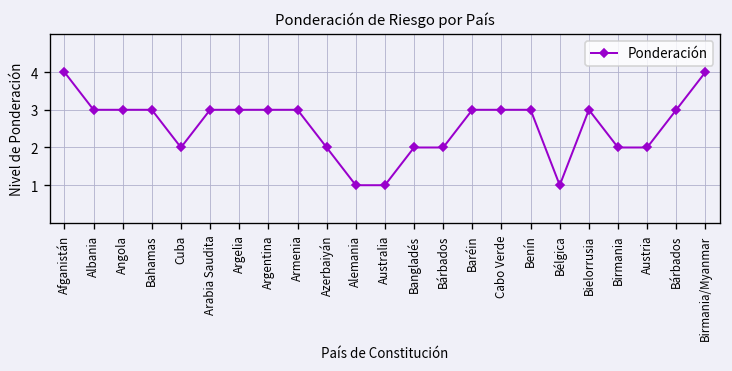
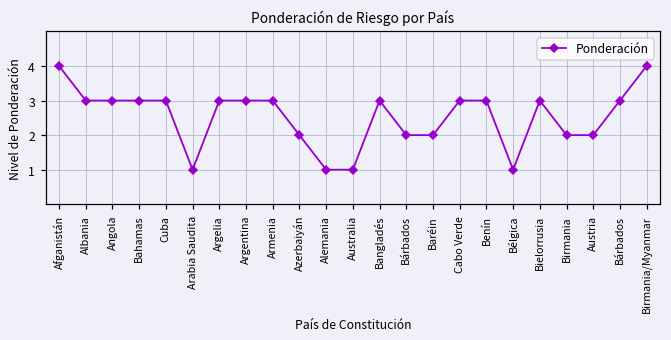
  {
    "Afganistán": 4,
    "Albania": 3,
    "Angola": 3,
    "Bahamas": 3,
-   "Cuba": 2,
-   "Arabia Saudita": 3,
+   "Cuba": 3,
+   "Arabia Saudita": 1,
    "Argelia": 3,
    "Argentina": 3,
    "Armenia": 3,
    "Azerbaiyán": 2,
    "Alemania": 1,
    "Australia": 1,
-   "Bangladés": 2,
-   "Baréin": 3,
+   "Bangladés": 3,
+   "Baréin": 2,
    "Cabo Verde": 3,
    "Benín": 3,
    "Bélgica": 1,
    "Bielorrusia": 3,
    "Birmania": 2,
    "Austria": 2,
    "Birmania/Myanmar": 4
  }
